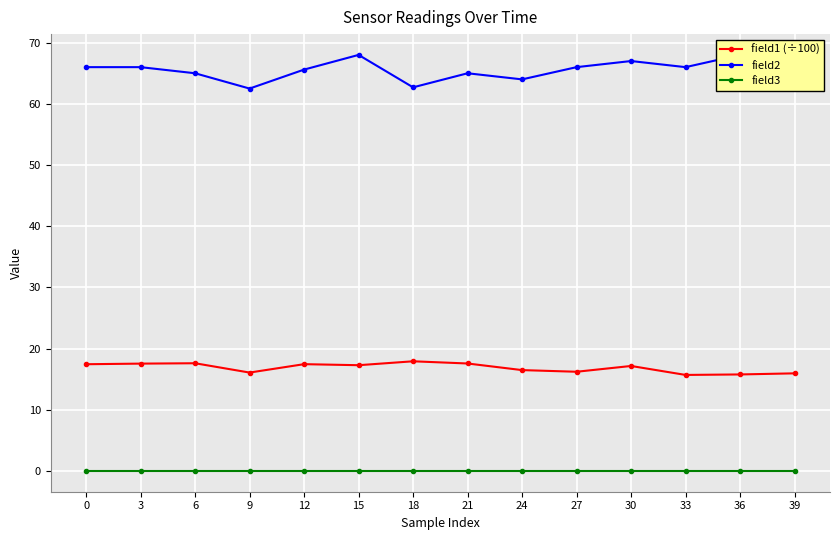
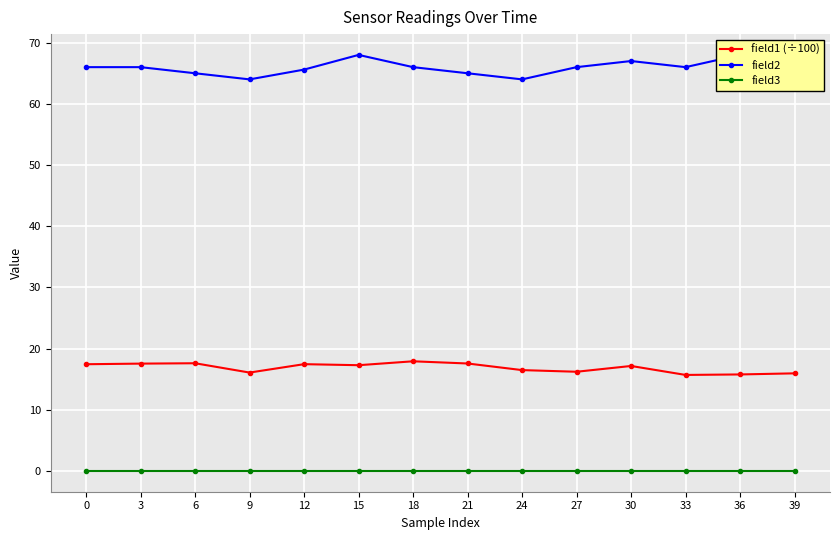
  {
    "field1 (÷100)": {
      "0": 17,
      "3": 18,
      "6": 18,
      "9": 16,
      "12": 17,
      "15": 17,
      "18": 18,
      "21": 18,
      "24": 16,
      "27": 16,
      "30": 17,
      "33": 16,
      "36": 16,
      "39": 16
    },
    "field2": {
      "0": 66,
      "3": 66,
      "6": 65,
-     "9": 63,
+     "9": 64,
      "12": 66,
      "15": 68,
-     "18": 63,
+     "18": 66,
      "21": 65,
      "24": 64,
      "27": 66,
      "30": 67,
      "33": 66
    },
    "field3": {
      "0": 0,
      "3": 0,
      "6": 0,
      "9": 0,
      "12": 0,
      "15": 0,
      "18": 0,
      "21": 0,
      "24": 0,
      "27": 0,
      "30": 0,
      "33": 0,
      "36": 0,
      "39": 0
    }
  }
